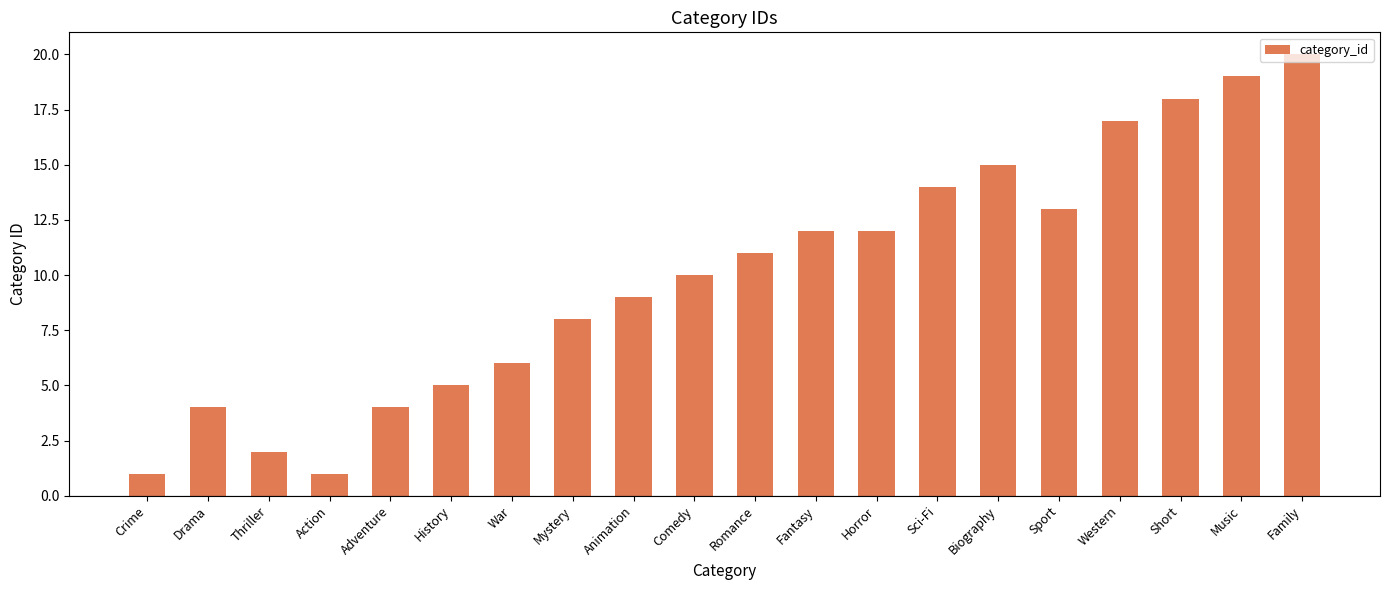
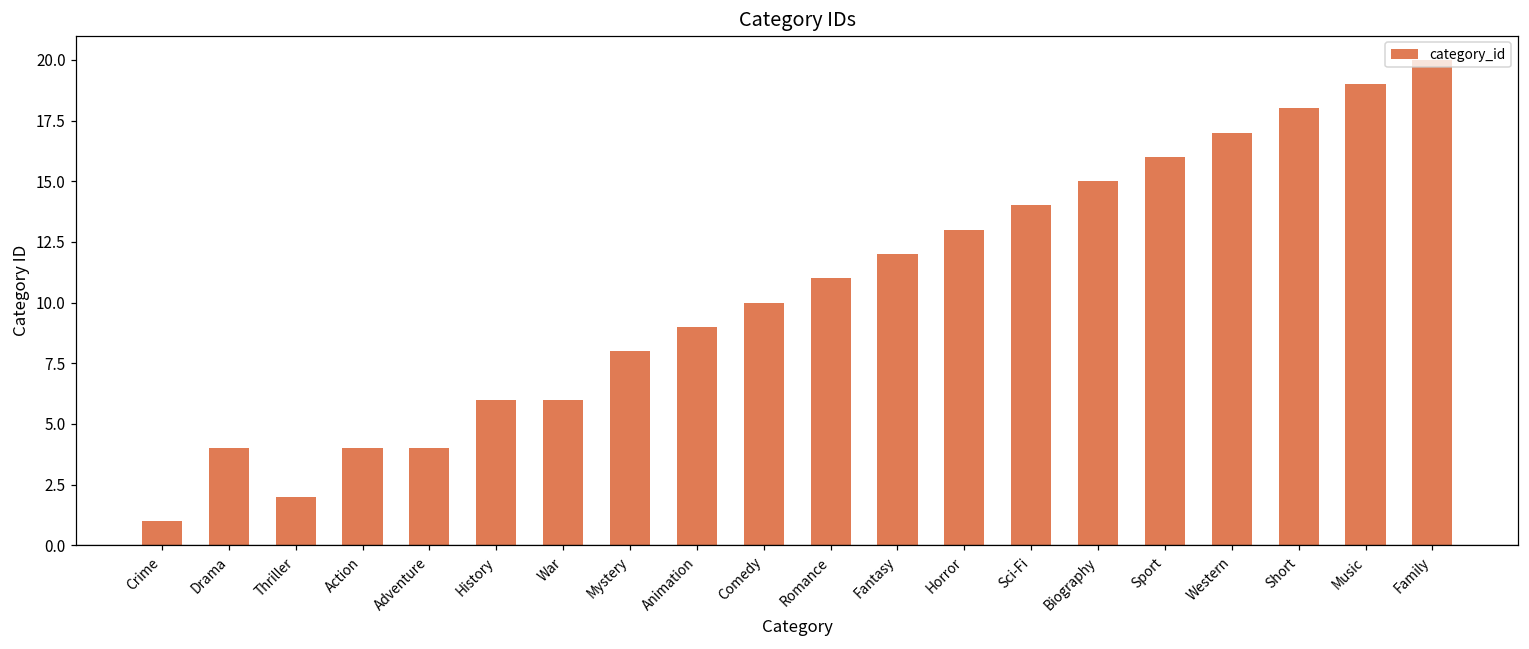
  {
    "Crime": 1,
    "Drama": 4,
    "Thriller": 2,
-   "Action": 1,
+   "Action": 4,
    "Adventure": 4,
-   "History": 5,
+   "History": 6,
    "War": 6,
    "Mystery": 8,
    "Animation": 9,
    "Comedy": 10,
    "Romance": 11,
    "Fantasy": 12,
-   "Horror": 12,
+   "Horror": 13,
    "Sci-Fi": 14,
    "Biography": 15,
-   "Sport": 13,
+   "Sport": 16,
    "Western": 17,
    "Short": 18,
    "Music": 19
  }
